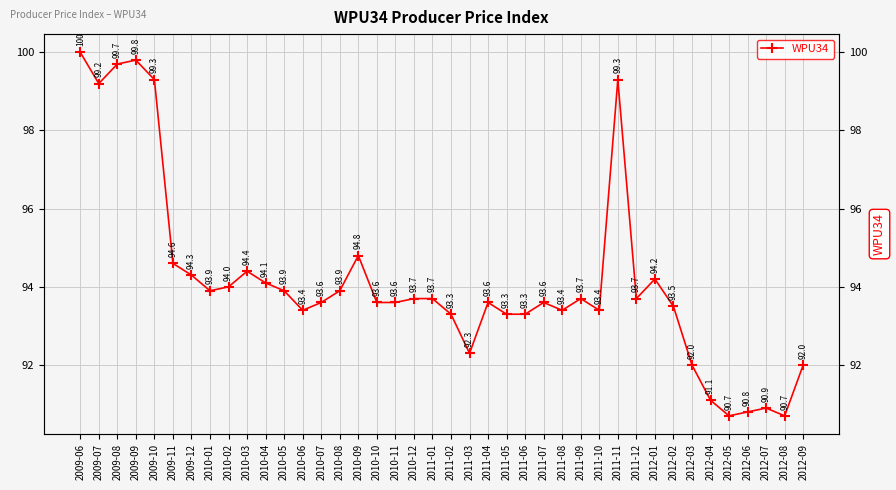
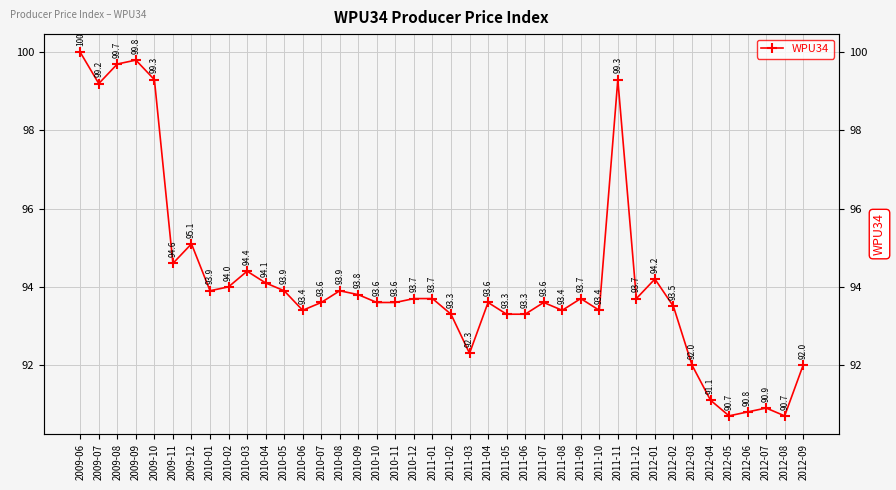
  {
    "2009-06": 100,
    "2009-07": 99.2,
    "2009-08": 99.7,
    "2009-09": 99.8,
    "2009-10": 99.3,
    "2009-11": 94.6,
-   "2009-12": 94.3,
+   "2009-12": 95.1,
    "2010-01": 93.9,
    "2010-02": 94.0,
    "2010-03": 94.4,
    "2010-04": 94.1,
    "2010-05": 93.9,
    "2010-06": 93.4,
    "2010-07": 93.6,
    "2010-08": 93.9,
-   "2010-09": 94.8,
+   "2010-09": 93.8,
    "2010-10": 93.6,
    "2010-11": 93.6,
    "2010-12": 93.7,
    "2011-01": 93.7,
    "2011-02": 93.3,
    "2011-03": 92.3,
    "2011-04": 93.6,
    "2011-05": 93.3,
    "2011-06": 93.3,
    "2011-07": 93.6,
    "2011-08": 93.4,
    "2011-09": 93.7,
    "2011-10": 93.4,
    "2011-11": 99.3,
    "2011-12": 93.7,
    "2012-01": 94.2,
    "2012-02": 93.5,
    "2012-03": 92.0,
    "2012-04": 91.1,
    "2012-05": 90.7,
    "2012-06": 90.8,
    "2012-07": 90.9,
    "2012-08": 90.7,
    "2012-09": 92.0
  }
